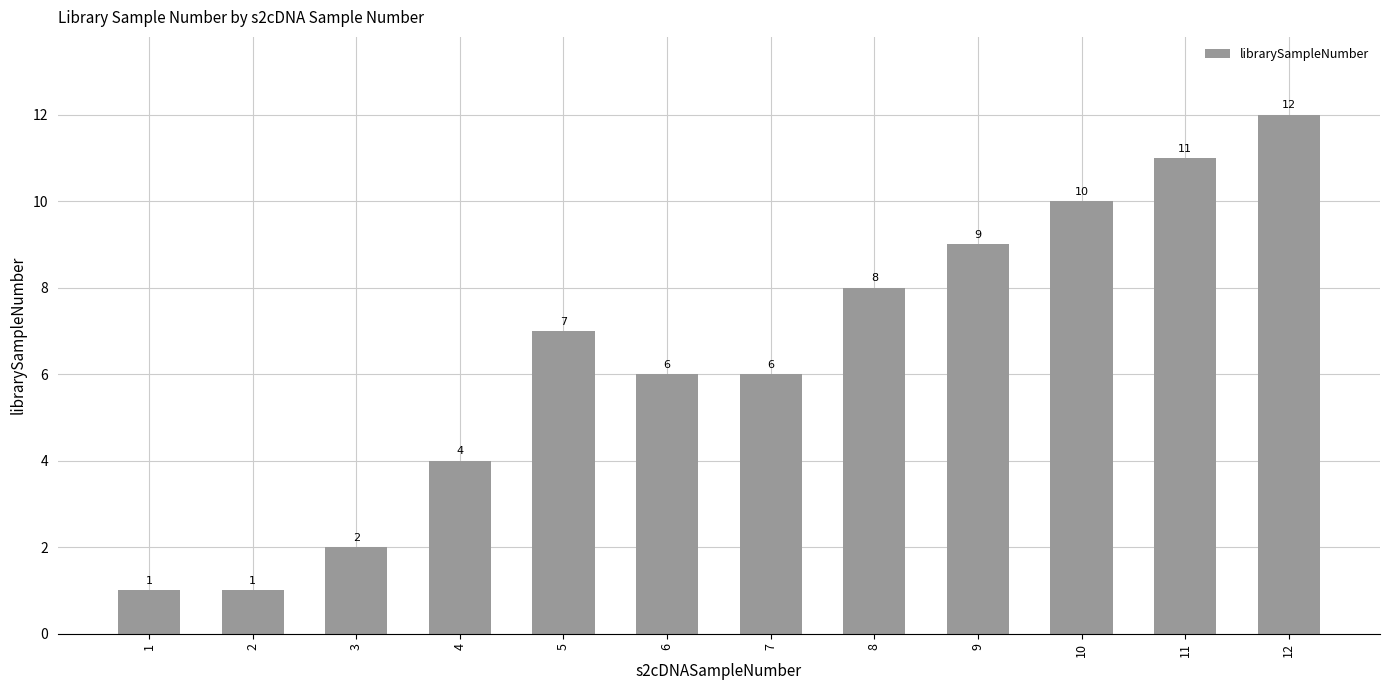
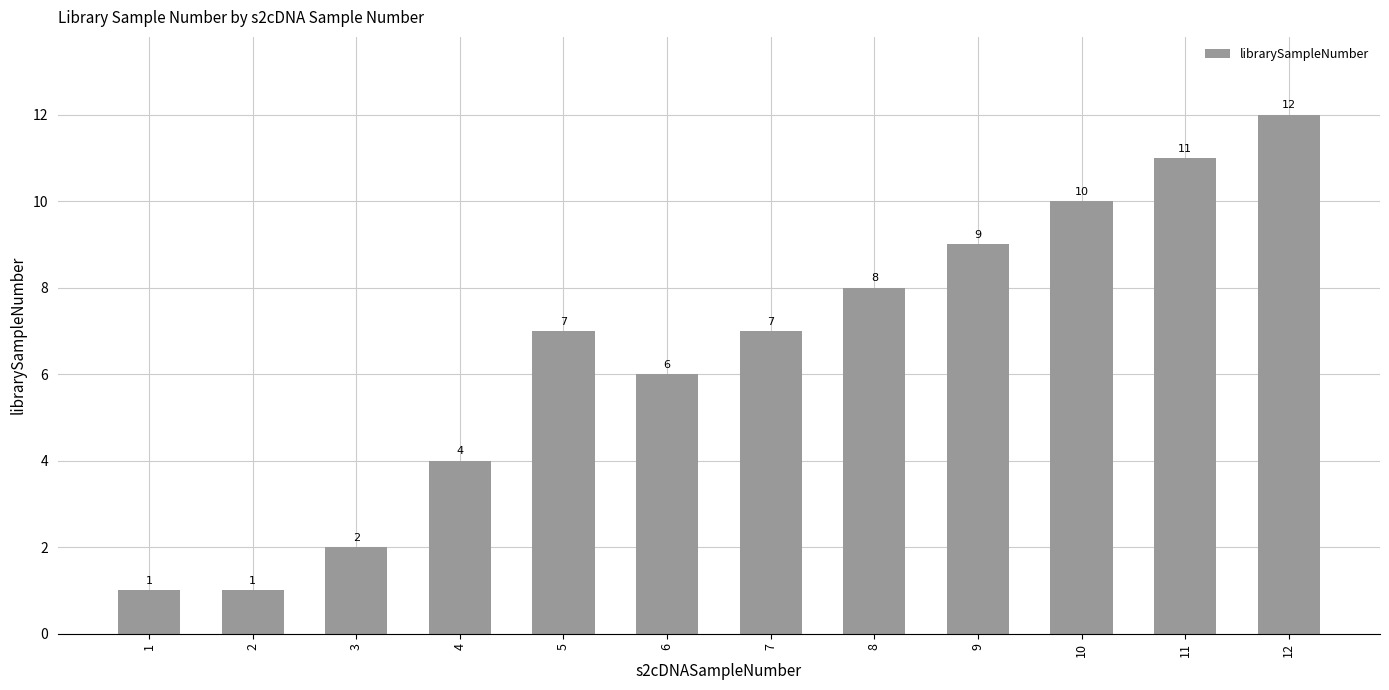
  {
    "1": 1,
    "2": 1,
    "3": 2,
    "4": 4,
    "5": 7,
    "6": 6,
-   "7": 6,
+   "7": 7,
    "8": 8,
    "9": 9,
    "10": 10,
    "11": 11,
    "12": 12
  }
